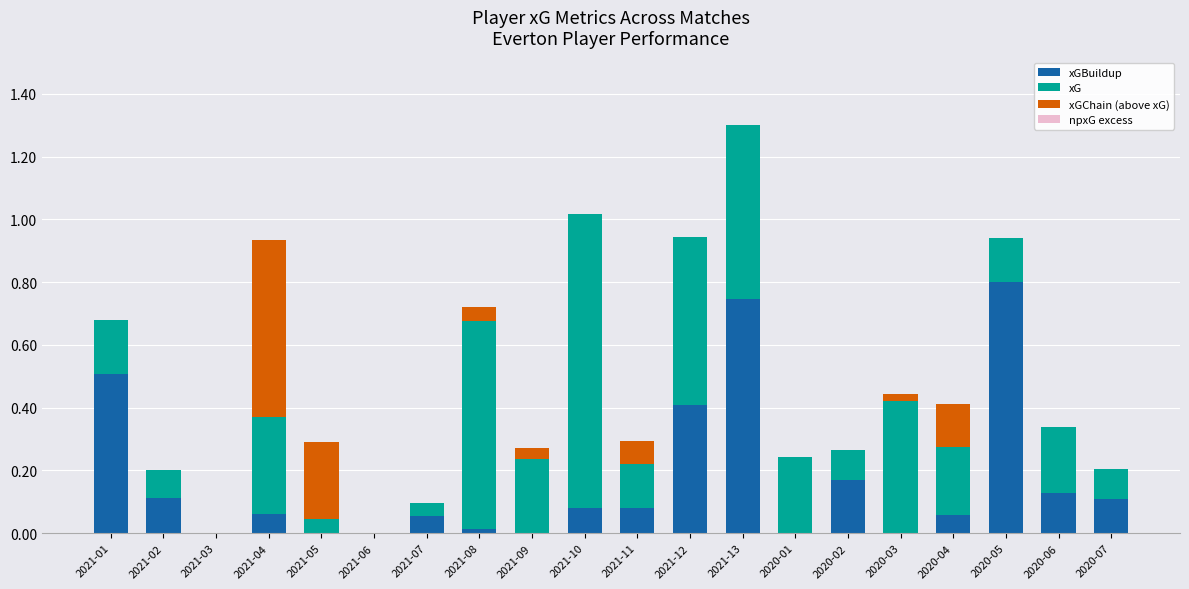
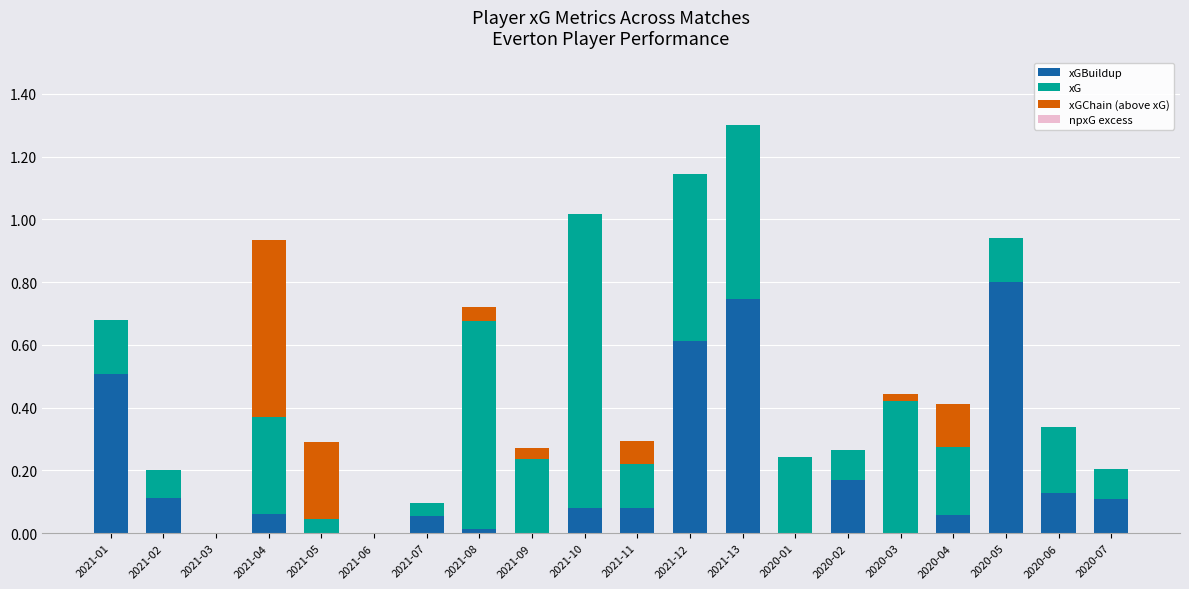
  {
    "xGBuildup": {
      "2021-01": 0.51,
      "2021-02": 0.11,
      "2021-03": 0.00,
      "2021-04": 0.06,
      "2021-05": 0.00,
      "2021-06": 0.00,
      "2021-07": 0.05,
      "2021-08": 0.01,
      "2021-09": 0.00,
      "2021-10": 0.08,
      "2021-11": 0.08,
-     "2021-12": 0.41,
+     "2021-12": 0.61,
      "2021-13": 0.75,
      "2020-01": 0.00,
      "2020-02": 0.17,
      "2020-03": 0.00,
      "2020-04": 0.06,
      "2020-05": 0.80,
      "2020-06": 0.13,
      "2020-07": 0.11
    },
    "xG": {
      "2021-01": 0.17,
      "2021-02": 0.09,
      "2021-03": 0.00,
      "2021-04": 0.31,
      "2021-05": 0.04,
      "2021-06": 0.00,
      "2021-07": 0.04,
      "2021-08": 0.66,
      "2021-09": 0.24,
      "2021-10": 0.94,
      "2021-11": 0.14,
      "2021-12": 0.53,
      "2021-13": 0.55,
      "2020-01": 0.24,
      "2020-02": 0.10,
      "2020-03": 0.42,
      "2020-04": 0.21,
      "2020-05": 0.14,
      "2020-06": 0.21,
      "2020-07": 0.10
    },
    "npxG excess": {
      "2021-01": 0.00,
      "2021-02": 0.00,
      "2021-03": 0.00,
      "2021-06": 0.00,
      "2021-07": 0.00,
      "2021-10": 0.00,
      "2021-12": 0.00,
      "2021-13": 0.00,
      "2020-01": 0.00,
      "2020-02": 0.00,
      "2020-05": 0.00,
      "2020-06": 0.00,
      "2020-07": 0.00
    }
  }
